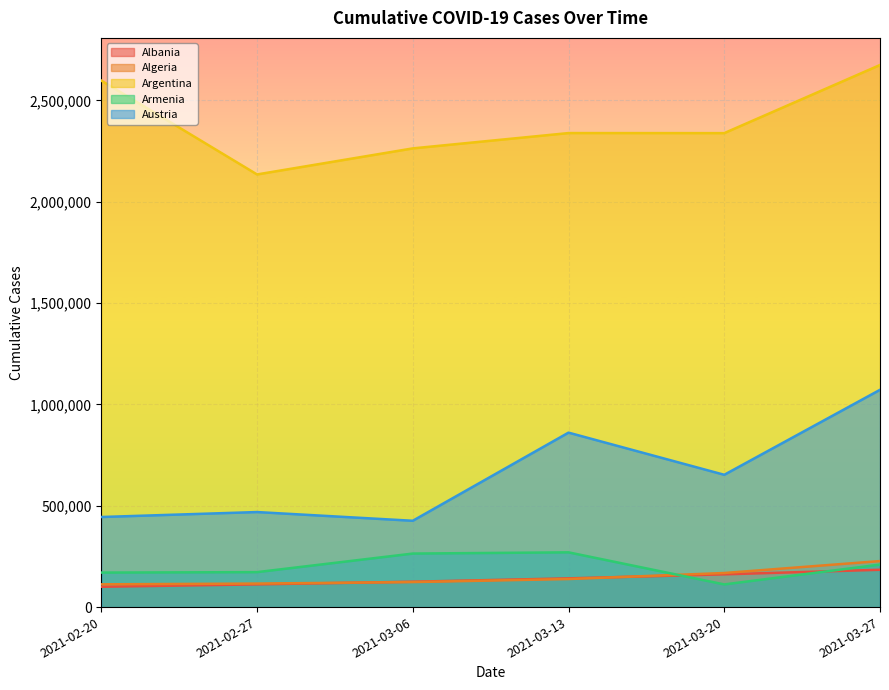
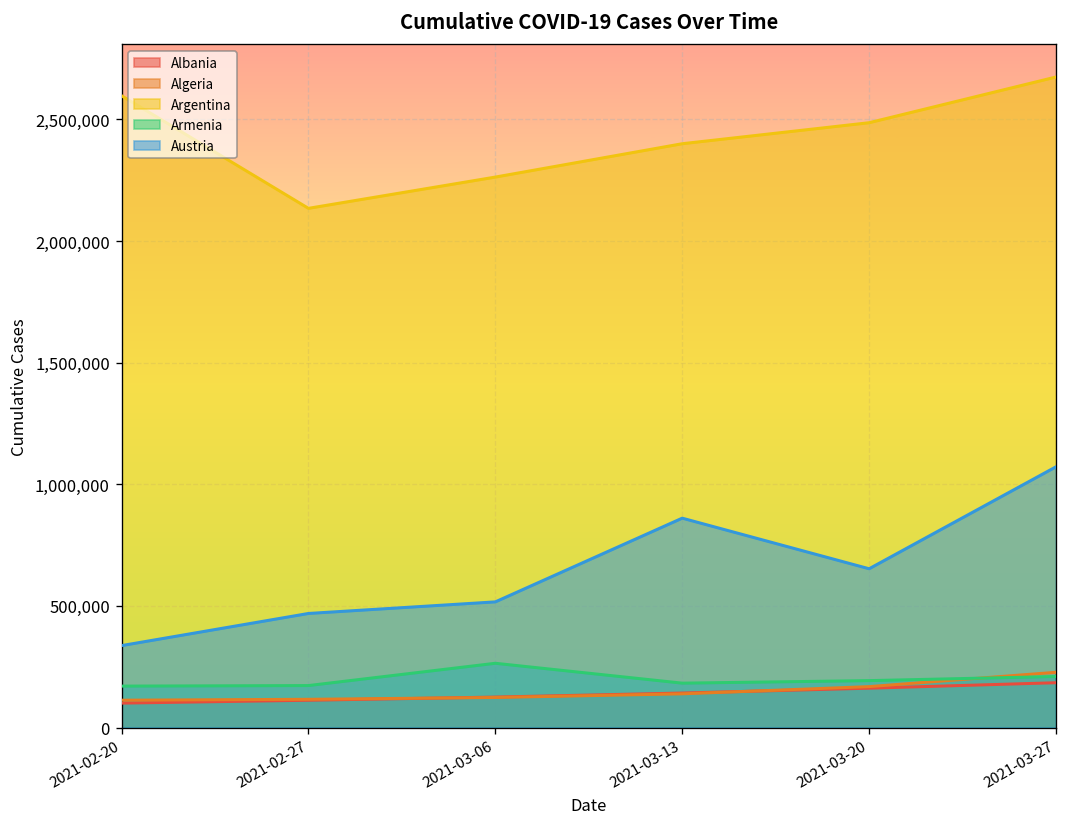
  {
    "Argentina": {
      "2021-02-20": "2,600,000",
      "2021-02-27": "2,130,000",
      "2021-03-06": "2,260,000",
-     "2021-03-13": "2,340,000",
-     "2021-03-20": "2,340,000",
+     "2021-03-13": "2,400,000",
+     "2021-03-20": "2,490,000",
      "2021-03-27": "2,670,000"
    },
    "Armenia": {
      "2021-02-20": "170,000",
      "2021-02-27": "170,000",
      "2021-03-06": "260,000",
-     "2021-03-13": "270,000",
-     "2021-03-20": "110,000",
+     "2021-03-13": "180,000",
+     "2021-03-20": "190,000",
      "2021-03-27": "210,000"
    },
    "Austria": {
-     "2021-02-20": "440,000",
+     "2021-02-20": "340,000",
      "2021-02-27": "470,000",
-     "2021-03-06": "430,000",
+     "2021-03-06": "520,000",
      "2021-03-13": "860,000",
      "2021-03-20": "650,000",
      "2021-03-27": "1,070,000"
    }
  }
